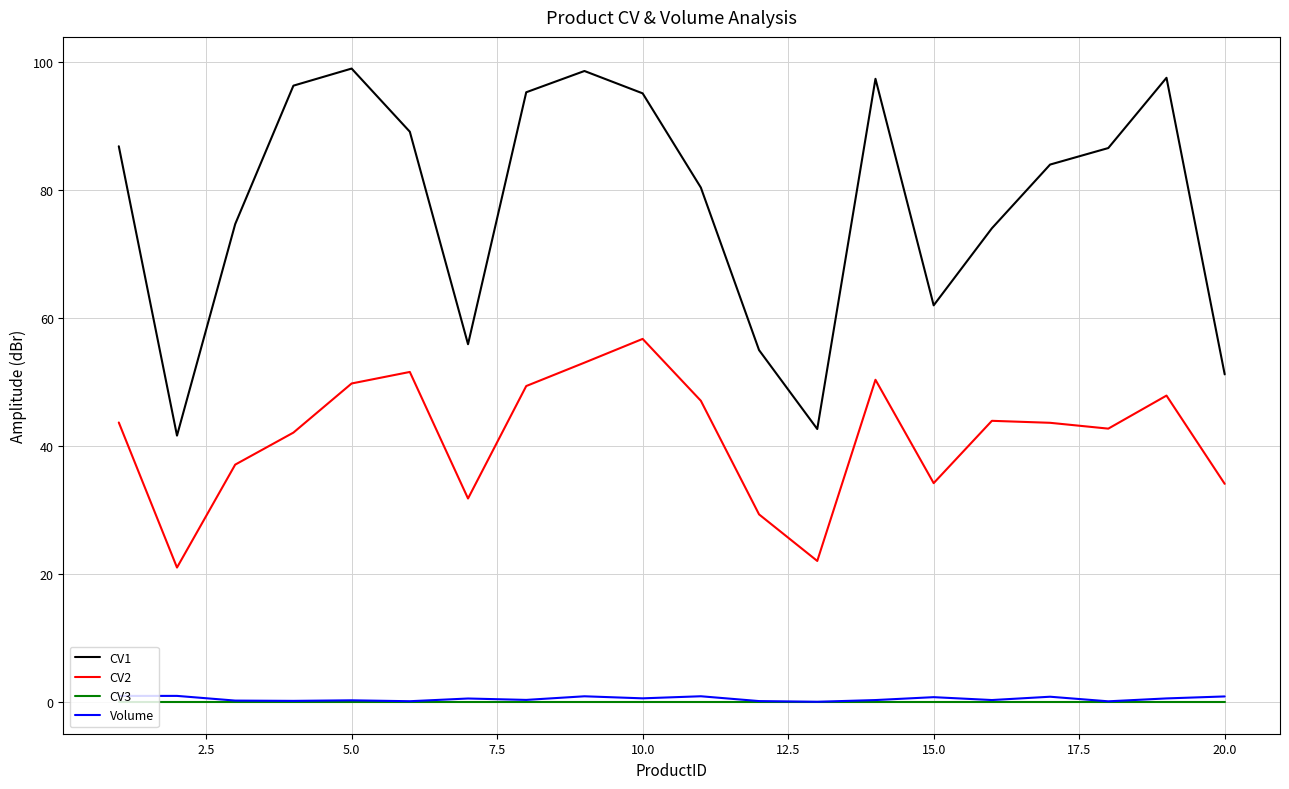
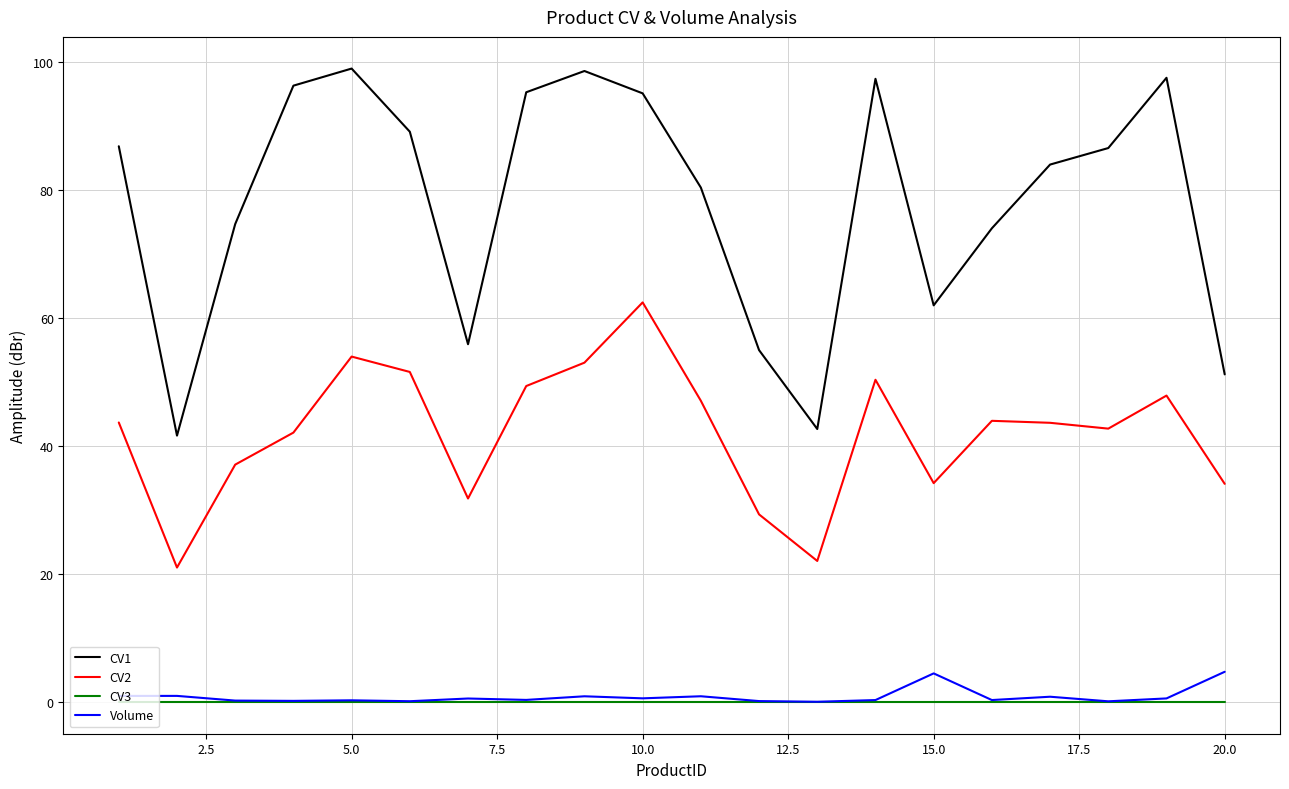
  {
    "CV1": {
      "5.0": 99,
      "10.0": 95,
      "15.0": 62,
      "20.0": 51
    },
    "CV2": {
-     "5.0": 50,
-     "10.0": 57,
+     "5.0": 54,
+     "10.0": 62,
      "15.0": 34,
      "20.0": 34
    },
    "CV3": {
      "10.0": 0,
      "15.0": 0,
      "20.0": 0
    },
    "Volume": {
      "10.0": 1,
-     "15.0": 1,
-     "20.0": 1
+     "15.0": 4,
+     "20.0": 5
    }
  }
